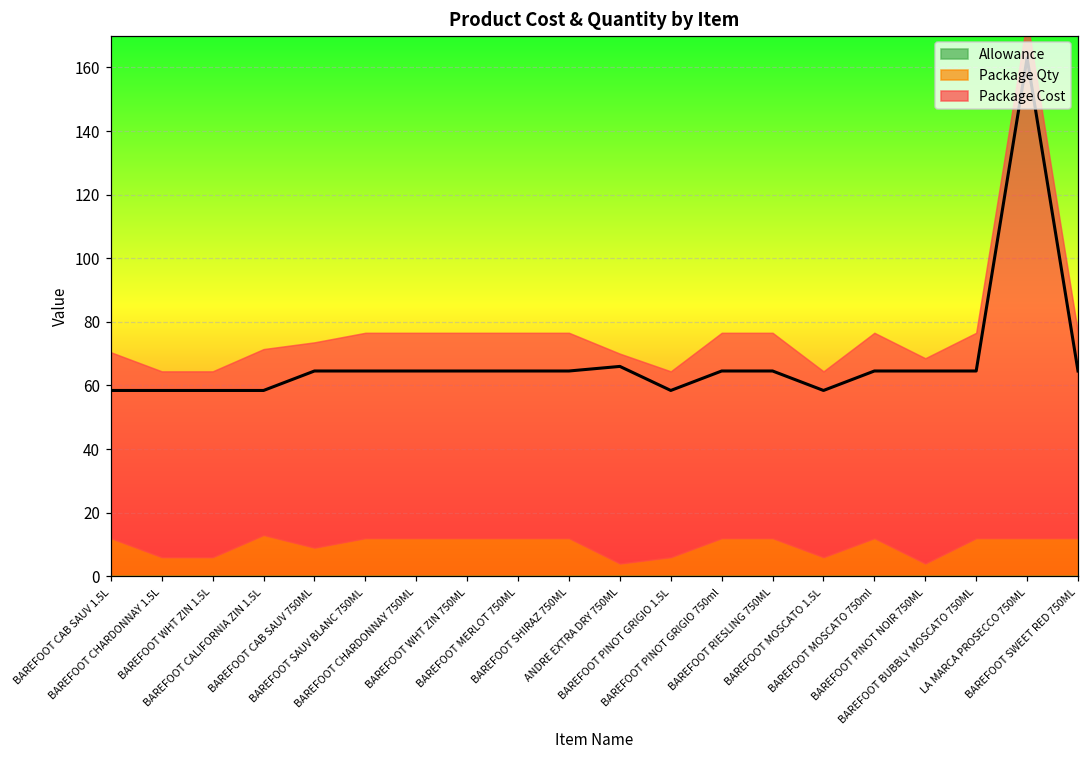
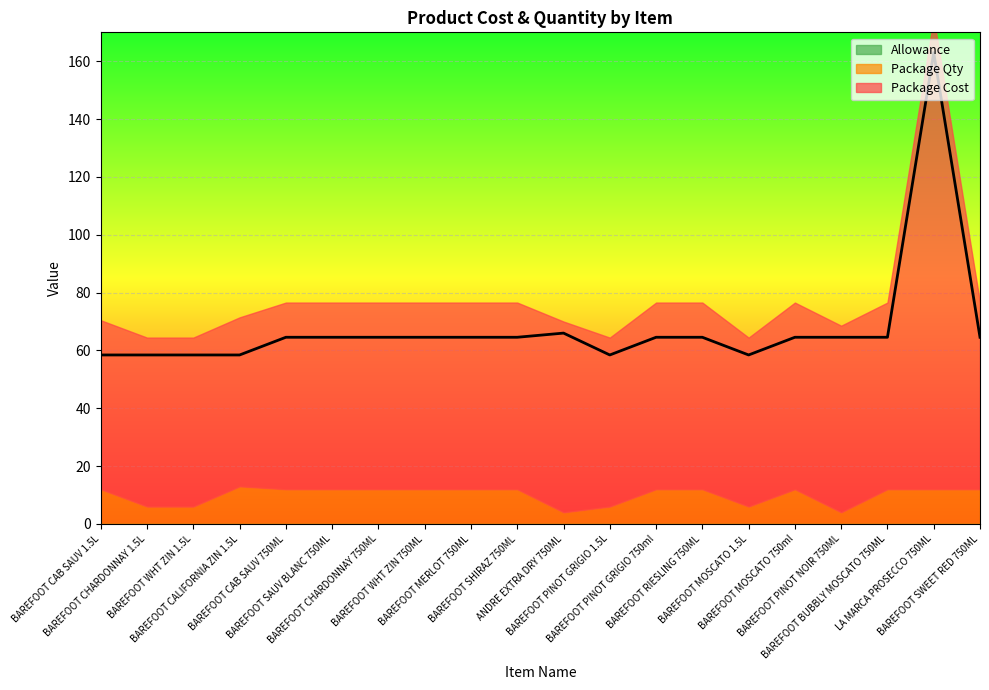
  {
    "Allowance": {
      "BAREFOOT CAB SAUV 1.5L": 0,
      "BAREFOOT CHARDONNAY 1.5L": 0,
      "BAREFOOT WHT ZIN 1.5L": 0,
      "BAREFOOT CALIFORNIA ZIN 1.5L": 0,
      "BAREFOOT CAB SAUV 750ML": 0,
      "BAREFOOT SAUV BLANC 750ML": 0,
      "BAREFOOT CHARDONNAY 750ML": 0,
      "BAREFOOT WHT ZIN 750ML": 0,
      "BAREFOOT MERLOT 750ML": 0,
      "BAREFOOT SHIRAZ 750ML": 0,
      "ANDRE EXTRA DRY 750ML": 0,
      "BAREFOOT PINOT GRIGIO 1.5L": 0,
      "BAREFOOT PINOT GRIGIO 750ml": 0,
      "BAREFOOT RIESLING 750ML": 0,
      "BAREFOOT MOSCATO 1.5L": 0,
      "BAREFOOT MOSCATO 750ml": 0,
      "BAREFOOT PINOT NOIR 750ML": 0,
      "BAREFOOT BUBBLY MOSCATO 750ML": 0,
      "LA MARCA PROSECCO 750ML": 0,
      "BAREFOOT SWEET RED 750ML": 0
    },
    "Package Qty": {
      "BAREFOOT CAB SAUV 1.5L": 12,
      "BAREFOOT CHARDONNAY 1.5L": 6,
      "BAREFOOT WHT ZIN 1.5L": 6,
      "BAREFOOT CALIFORNIA ZIN 1.5L": 13,
-     "BAREFOOT CAB SAUV 750ML": 9,
+     "BAREFOOT CAB SAUV 750ML": 12,
      "BAREFOOT SAUV BLANC 750ML": 12,
      "BAREFOOT CHARDONNAY 750ML": 12,
      "BAREFOOT WHT ZIN 750ML": 12,
      "BAREFOOT MERLOT 750ML": 12,
      "BAREFOOT SHIRAZ 750ML": 12,
      "ANDRE EXTRA DRY 750ML": 4,
      "BAREFOOT PINOT GRIGIO 1.5L": 6,
      "BAREFOOT PINOT GRIGIO 750ml": 12,
      "BAREFOOT RIESLING 750ML": 12,
      "BAREFOOT MOSCATO 1.5L": 6,
      "BAREFOOT MOSCATO 750ml": 12,
      "BAREFOOT PINOT NOIR 750ML": 4,
      "BAREFOOT BUBBLY MOSCATO 750ML": 12,
      "LA MARCA PROSECCO 750ML": 12,
      "BAREFOOT SWEET RED 750ML": 12
    },
    "Package Cost": {
      "BAREFOOT CAB SAUV 1.5L": 58,
      "BAREFOOT CHARDONNAY 1.5L": 58,
      "BAREFOOT WHT ZIN 1.5L": 58,
      "BAREFOOT CALIFORNIA ZIN 1.5L": 58,
      "BAREFOOT CAB SAUV 750ML": 65,
      "BAREFOOT SAUV BLANC 750ML": 65,
      "BAREFOOT CHARDONNAY 750ML": 65,
      "BAREFOOT WHT ZIN 750ML": 65,
      "BAREFOOT MERLOT 750ML": 65,
      "BAREFOOT SHIRAZ 750ML": 65,
      "ANDRE EXTRA DRY 750ML": 66,
      "BAREFOOT PINOT GRIGIO 1.5L": 58,
      "BAREFOOT PINOT GRIGIO 750ml": 65,
      "BAREFOOT RIESLING 750ML": 65,
      "BAREFOOT MOSCATO 1.5L": 58,
      "BAREFOOT MOSCATO 750ml": 65,
      "BAREFOOT PINOT NOIR 750ML": 65,
      "BAREFOOT BUBBLY MOSCATO 750ML": 65,
      "BAREFOOT SWEET RED 750ML": 65
    }
  }
